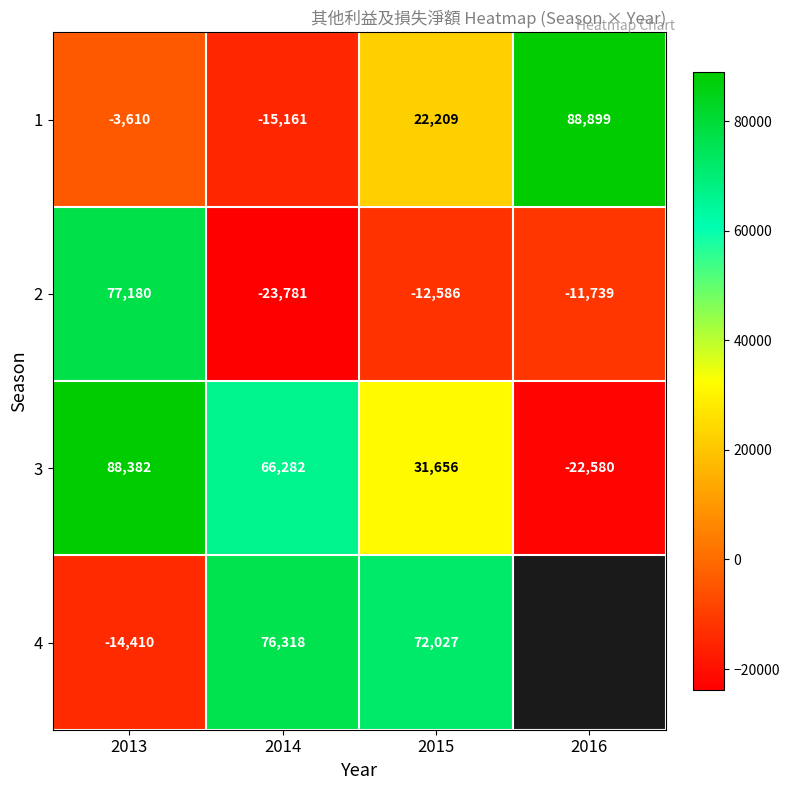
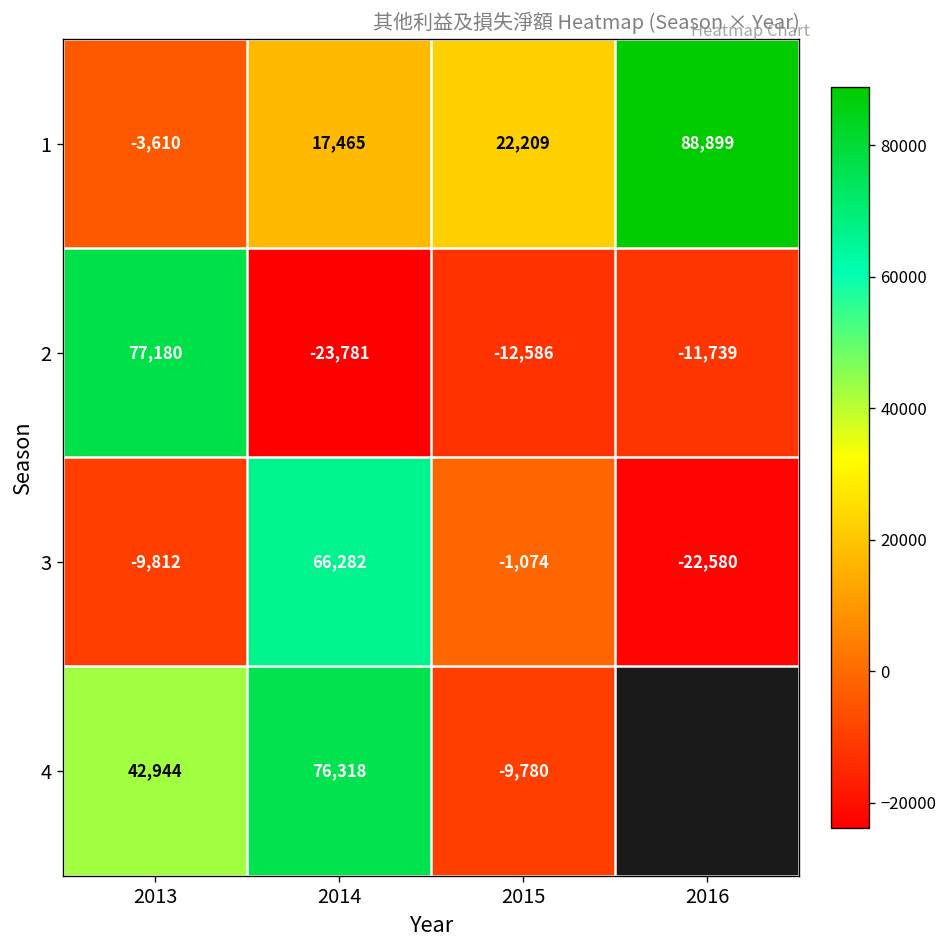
  {
    "1": {
      "2013": "-3,610",
-     "2014": "-15,161",
+     "2014": "17,465",
      "2015": "22,209",
      "2016": "88,899"
    },
    "2": {
      "2013": "77,180",
      "2014": "-23,781",
      "2015": "-12,586",
      "2016": "-11,739"
    },
    "3": {
-     "2013": "88,382",
+     "2013": "-9,812",
      "2014": "66,282",
-     "2015": "31,656",
+     "2015": "-1,074",
      "2016": "-22,580"
    },
    "4": {
-     "2013": "-14,410",
+     "2013": "42,944",
      "2014": "76,318",
-     "2015": "72,027"
+     "2015": "-9,780"
    }
  }
